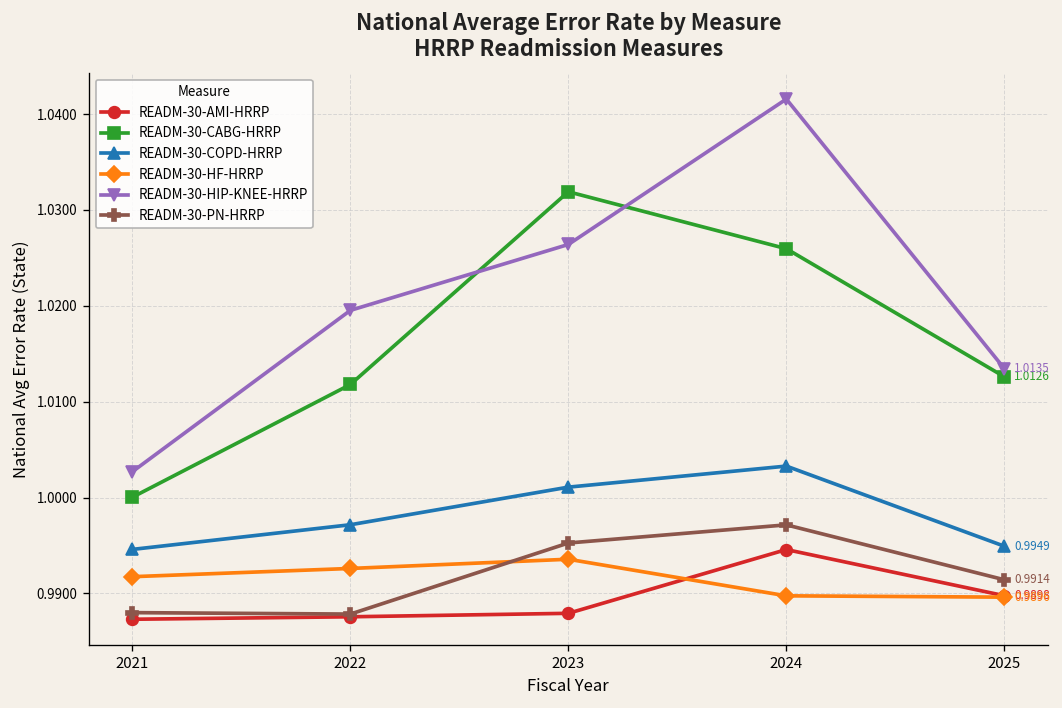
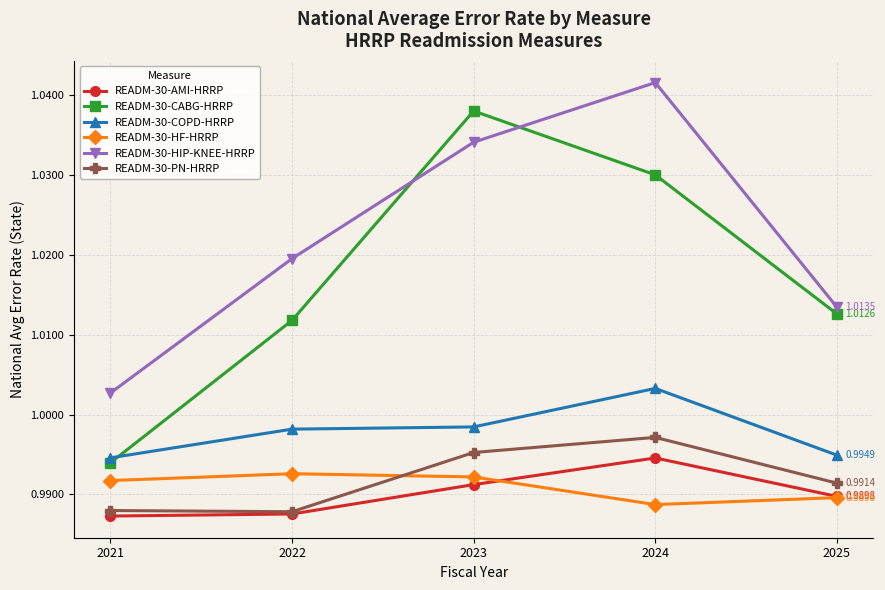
  {
    "READM-30-AMI-HRRP": {
      "2021": 0.987,
-     "2023": 0.988,
+     "2023": 0.991,
      "2024": 0.995
    },
    "READM-30-CABG-HRRP": {
-     "2021": 1.000,
+     "2021": 0.994,
      "2022": 1.012,
-     "2023": 1.032,
-     "2024": 1.026
+     "2023": 1.038,
+     "2024": 1.030
    },
    "READM-30-COPD-HRRP": {
      "2021": 0.995,
-     "2022": 0.997,
-     "2023": 1.001,
+     "2022": 0.998,
+     "2023": 0.998,
      "2024": 1.003
    },
    "READM-30-HF-HRRP": {
      "2021": 0.992,
      "2022": 0.993,
-     "2023": 0.994,
-     "2024": 0.990
+     "2023": 0.992,
+     "2024": 0.989
    },
    "READM-30-HIP-KNEE-HRRP": {
      "2021": 1.003,
      "2022": 1.020,
-     "2023": 1.026,
+     "2023": 1.034,
      "2024": 1.042
    },
    "READM-30-PN-HRRP": {
      "2025": 0.9914
    }
  }
